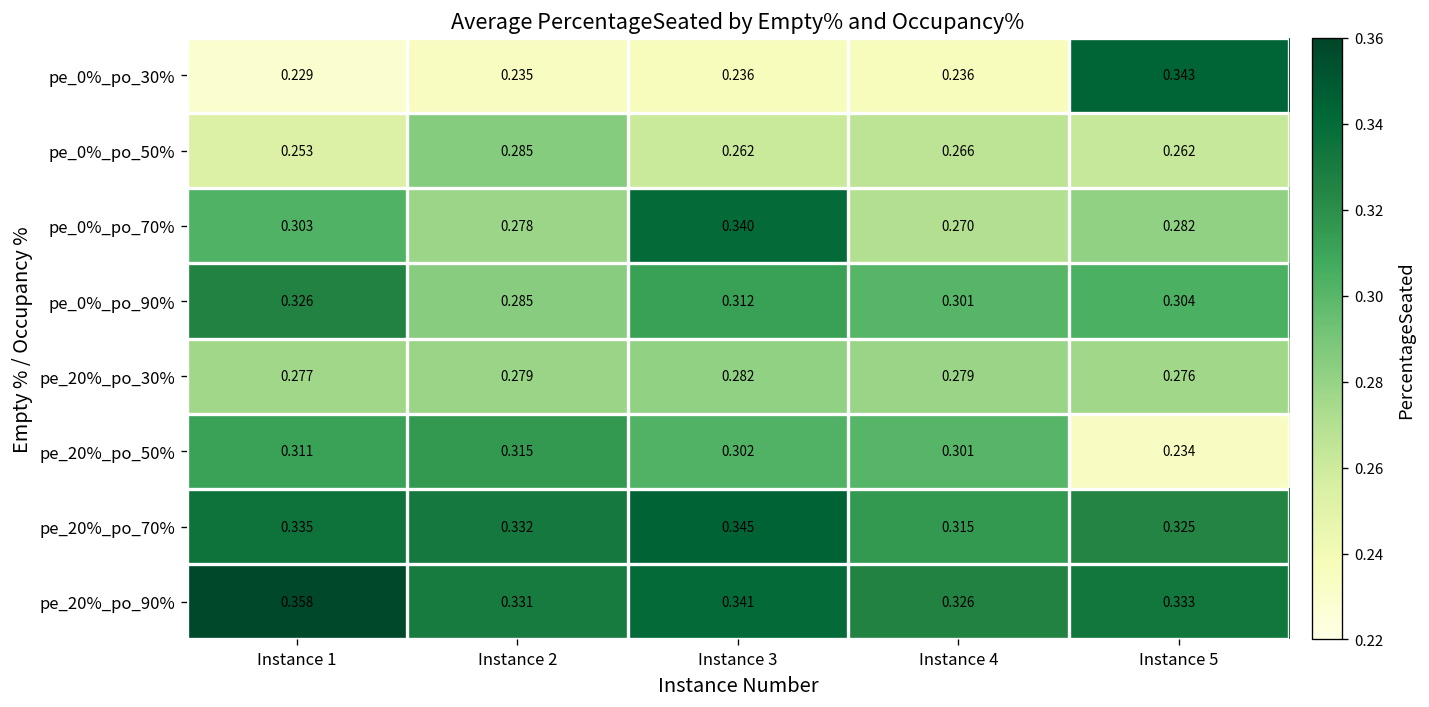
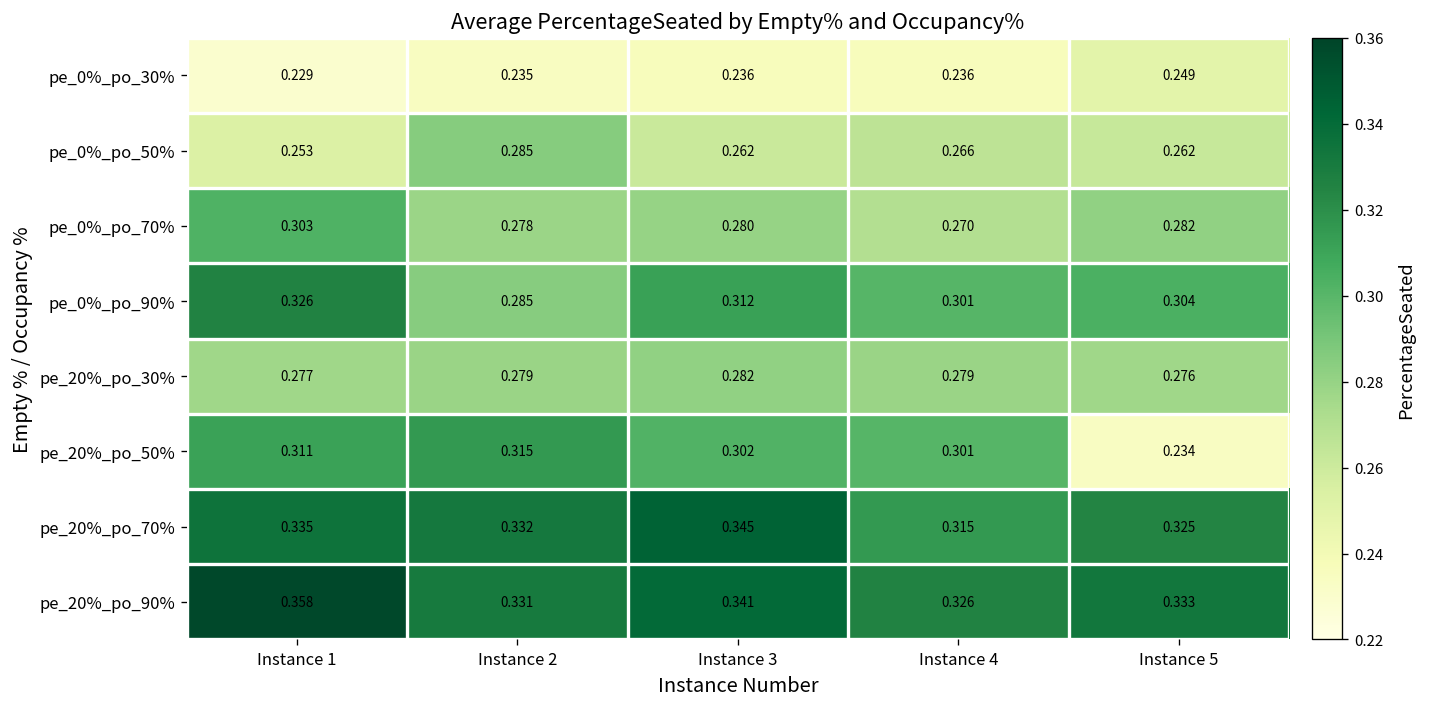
  {
    "pe_0%_po_30%": {
      "Instance 1": 0.229,
      "Instance 2": 0.235,
      "Instance 3": 0.236,
      "Instance 4": 0.236,
-     "Instance 5": 0.343
+     "Instance 5": 0.249
    },
    "pe_0%_po_50%": {
      "Instance 1": 0.253,
      "Instance 2": 0.285,
      "Instance 3": 0.262,
      "Instance 4": 0.266,
      "Instance 5": 0.262
    },
    "pe_0%_po_70%": {
      "Instance 1": 0.303,
      "Instance 2": 0.278,
-     "Instance 3": 0.340,
+     "Instance 3": 0.280,
      "Instance 4": 0.270,
      "Instance 5": 0.282
    },
    "pe_0%_po_90%": {
      "Instance 1": 0.326,
      "Instance 2": 0.285,
      "Instance 3": 0.312,
      "Instance 4": 0.301,
      "Instance 5": 0.304
    },
    "pe_20%_po_30%": {
      "Instance 1": 0.277,
      "Instance 2": 0.279,
      "Instance 3": 0.282,
      "Instance 4": 0.279,
      "Instance 5": 0.276
    },
    "pe_20%_po_50%": {
      "Instance 1": 0.311,
      "Instance 2": 0.315,
      "Instance 3": 0.302,
      "Instance 4": 0.301,
      "Instance 5": 0.234
    },
    "pe_20%_po_70%": {
      "Instance 1": 0.335,
      "Instance 2": 0.332,
      "Instance 3": 0.345,
      "Instance 4": 0.315,
      "Instance 5": 0.325
    },
    "pe_20%_po_90%": {
      "Instance 1": 0.358,
      "Instance 2": 0.331,
      "Instance 3": 0.341,
      "Instance 4": 0.326,
      "Instance 5": 0.333
    }
  }
